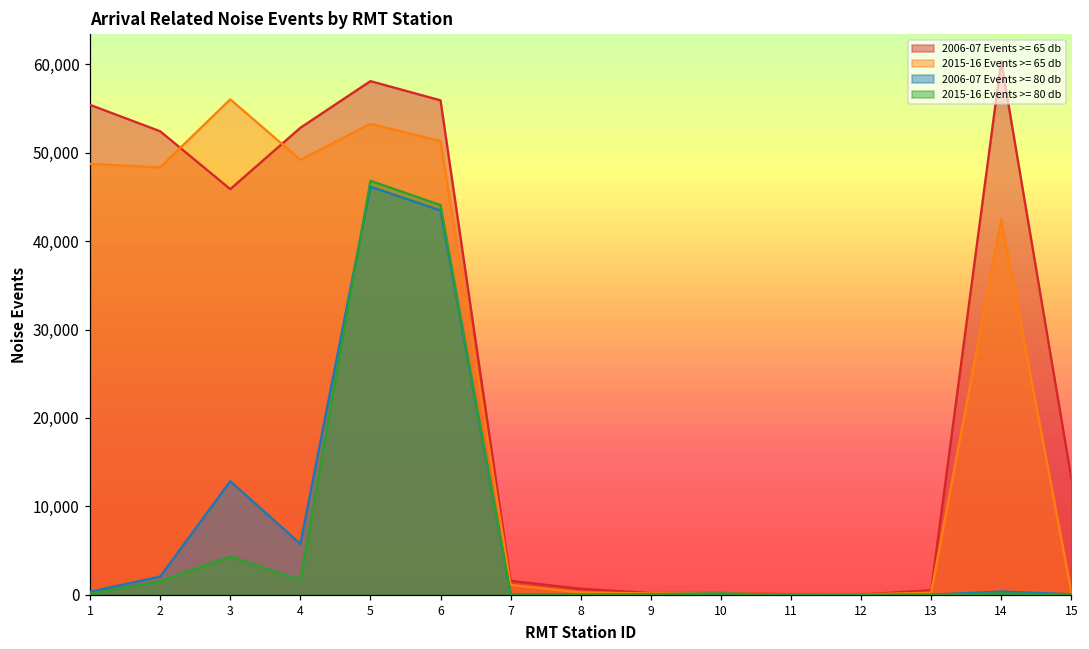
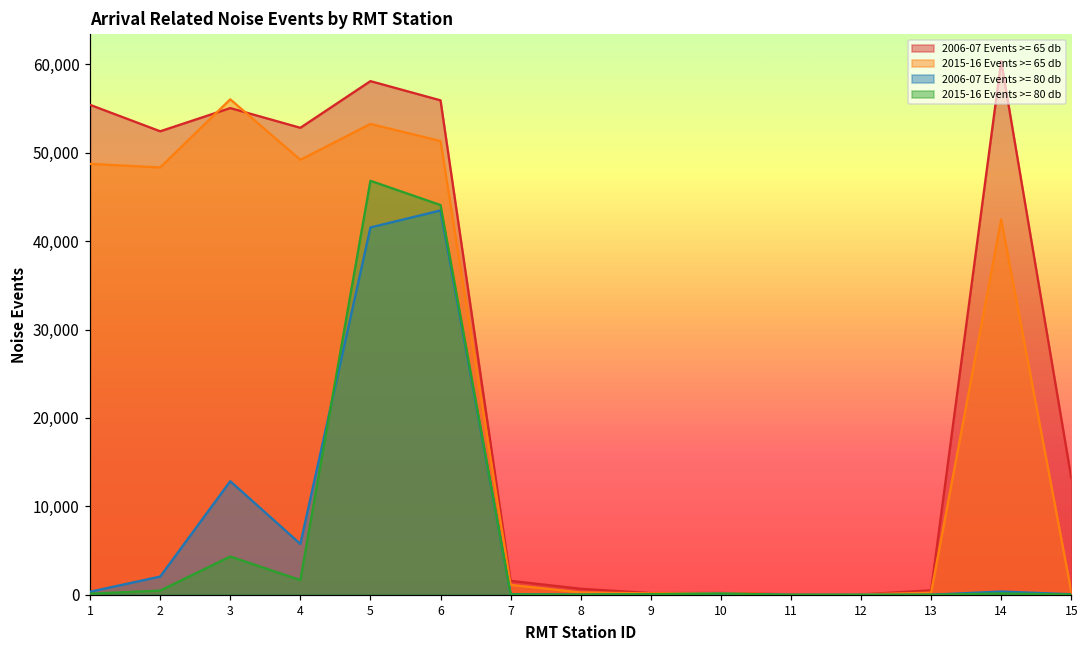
  {
    "2006-07 Events >= 65 db": {
      "1": "55,000",
      "2": "52,000",
-     "3": "46,000",
+     "3": "55,000",
      "4": "53,000",
      "5": "58,000",
      "6": "56,000",
      "7": "2,000",
      "8": "1,000",
      "15": "13,000"
    },
    "2015-16 Events >= 65 db": {
      "1": "49,000",
      "2": "48,000",
      "3": "56,000",
      "4": "49,000",
      "5": "53,000",
      "6": "51,000",
      "7": "1,000",
      "14": "42,000"
    },
    "2006-07 Events >= 80 db": {
      "2": "2,000",
      "3": "13,000",
      "4": "6,000",
-     "5": "46,000",
+     "5": "42,000",
      "6": "43,000"
    },
    "2015-16 Events >= 80 db": {
-     "2": "2,000",
+     "2": "0",
      "3": "4,000",
      "4": "2,000",
      "5": "47,000",
      "6": "44,000"
    }
  }
